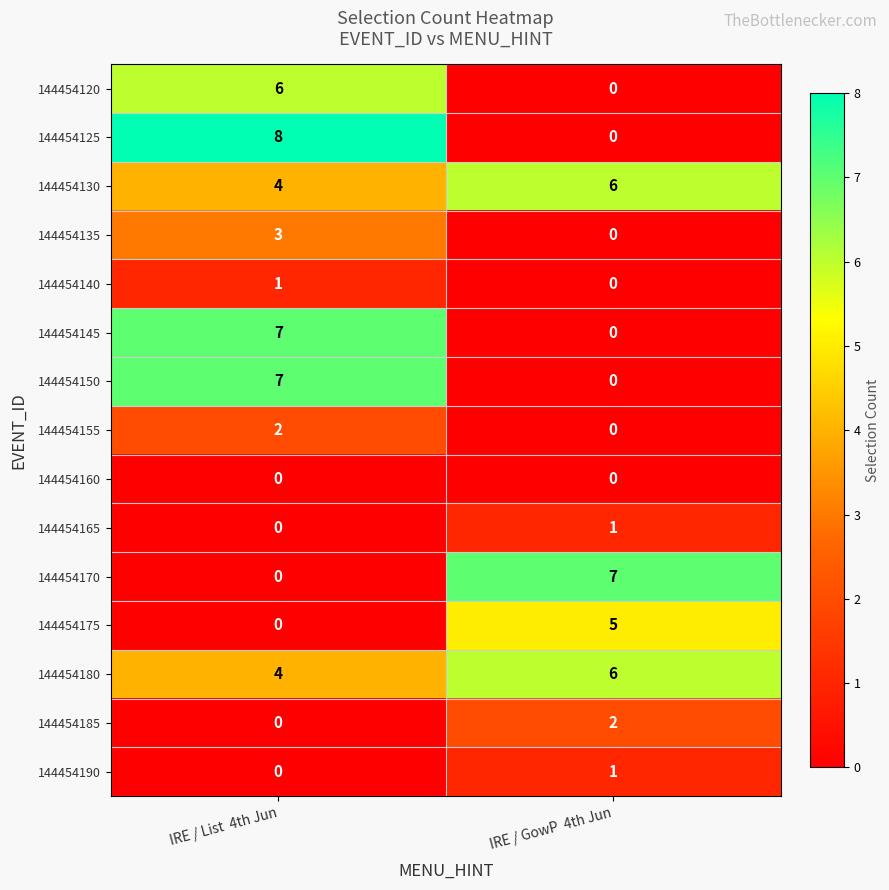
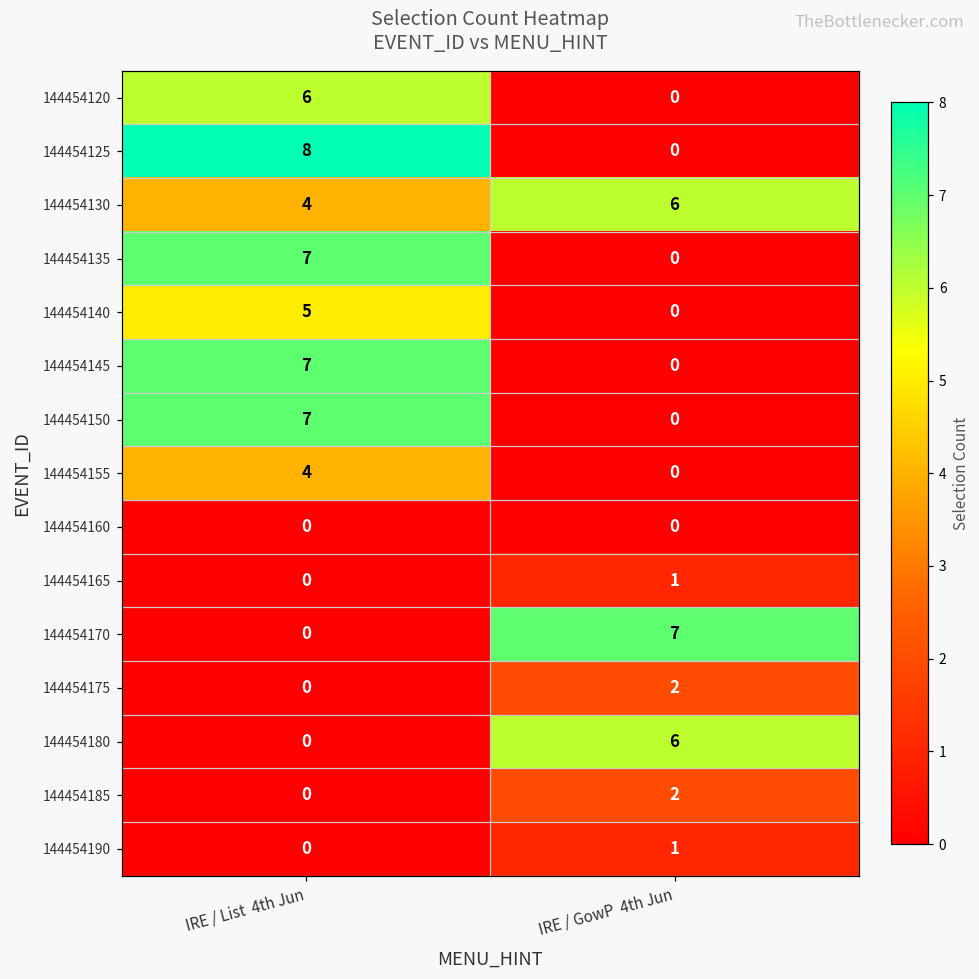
  {
    "144454120": {
      "IRE / List 4th Jun": 6,
      "IRE / GowP 4th Jun": 0
    },
    "144454125": {
      "IRE / List 4th Jun": 8,
      "IRE / GowP 4th Jun": 0
    },
    "144454130": {
      "IRE / List 4th Jun": 4,
      "IRE / GowP 4th Jun": 6
    },
    "144454135": {
-     "IRE / List 4th Jun": 3,
+     "IRE / List 4th Jun": 7,
      "IRE / GowP 4th Jun": 0
    },
    "144454140": {
-     "IRE / List 4th Jun": 1,
+     "IRE / List 4th Jun": 5,
      "IRE / GowP 4th Jun": 0
    },
    "144454145": {
      "IRE / List 4th Jun": 7,
      "IRE / GowP 4th Jun": 0
    },
    "144454150": {
      "IRE / List 4th Jun": 7,
      "IRE / GowP 4th Jun": 0
    },
    "144454155": {
-     "IRE / List 4th Jun": 2,
+     "IRE / List 4th Jun": 4,
      "IRE / GowP 4th Jun": 0
    },
    "144454160": {
      "IRE / List 4th Jun": 0,
      "IRE / GowP 4th Jun": 0
    },
    "144454165": {
      "IRE / List 4th Jun": 0,
      "IRE / GowP 4th Jun": 1
    },
    "144454170": {
      "IRE / List 4th Jun": 0,
      "IRE / GowP 4th Jun": 7
    },
    "144454175": {
      "IRE / List 4th Jun": 0,
-     "IRE / GowP 4th Jun": 5
+     "IRE / GowP 4th Jun": 2
    },
    "144454180": {
-     "IRE / List 4th Jun": 4,
+     "IRE / List 4th Jun": 0,
      "IRE / GowP 4th Jun": 6
    },
    "144454185": {
      "IRE / List 4th Jun": 0,
      "IRE / GowP 4th Jun": 2
    },
    "144454190": {
      "IRE / List 4th Jun": 0,
      "IRE / GowP 4th Jun": 1
    }
  }
